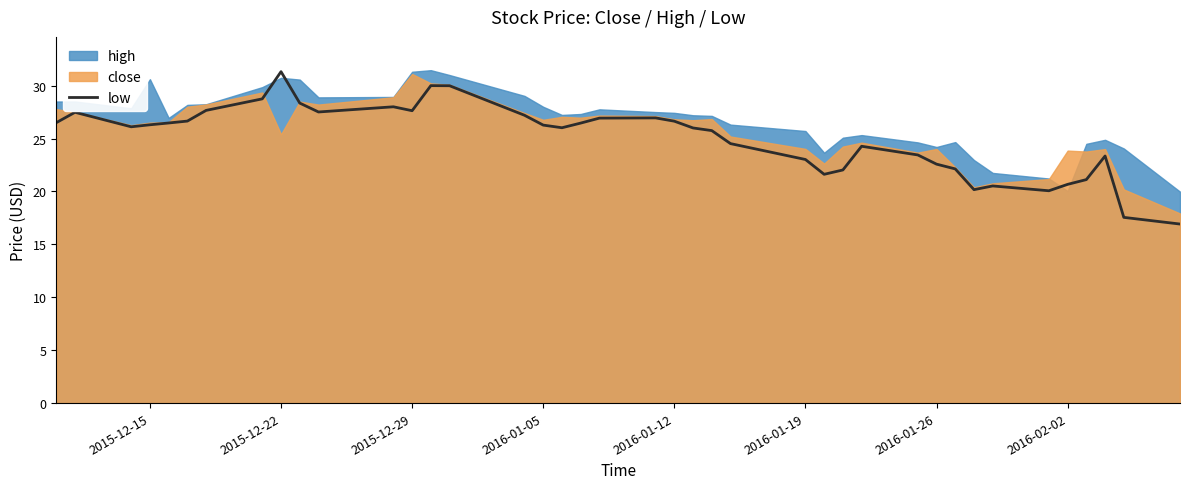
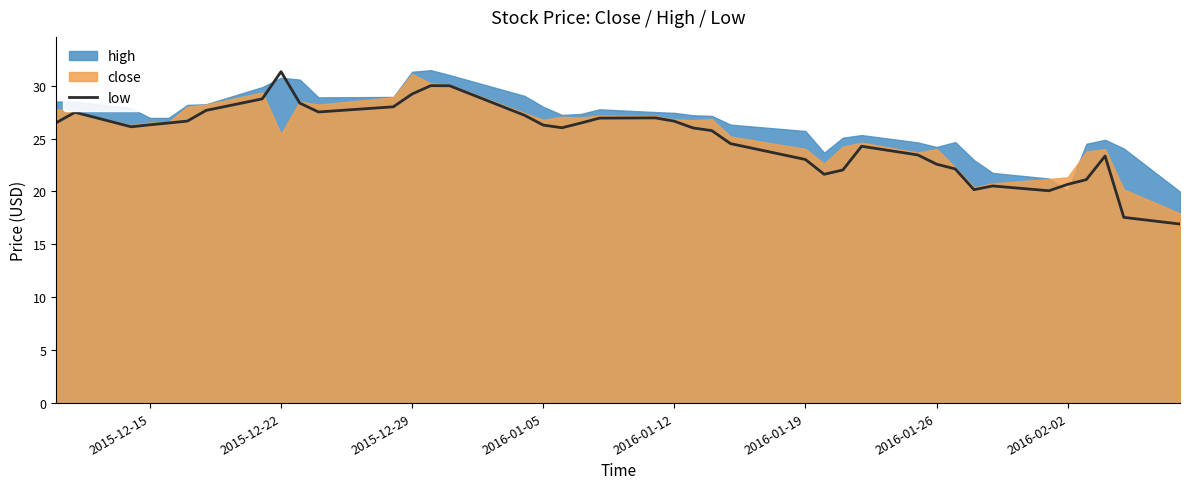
  {
    "high": {
-     "2015-12-15": 30.6,
+     "2015-12-15": 26.9,
      "2015-12-22": 30.7,
      "2016-01-05": 28.0,
      "2016-01-12": 27.4,
      "2016-01-19": 25.7,
      "2016-02-02": 20.0
    },
    "low": {
      "2015-12-22": 31.3,
-     "2015-12-29": 27.6,
+     "2015-12-29": 29.2,
      "2016-01-05": 26.3,
      "2016-01-19": 23.0,
      "2016-01-26": 22.6,
      "2016-02-02": 20.7
    },
    "close": {
      "2015-12-22": 25.4,
      "2016-01-05": 26.8,
      "2016-01-19": 24.0,
-     "2016-02-02": 23.9
+     "2016-02-02": 21.3
    }
  }
